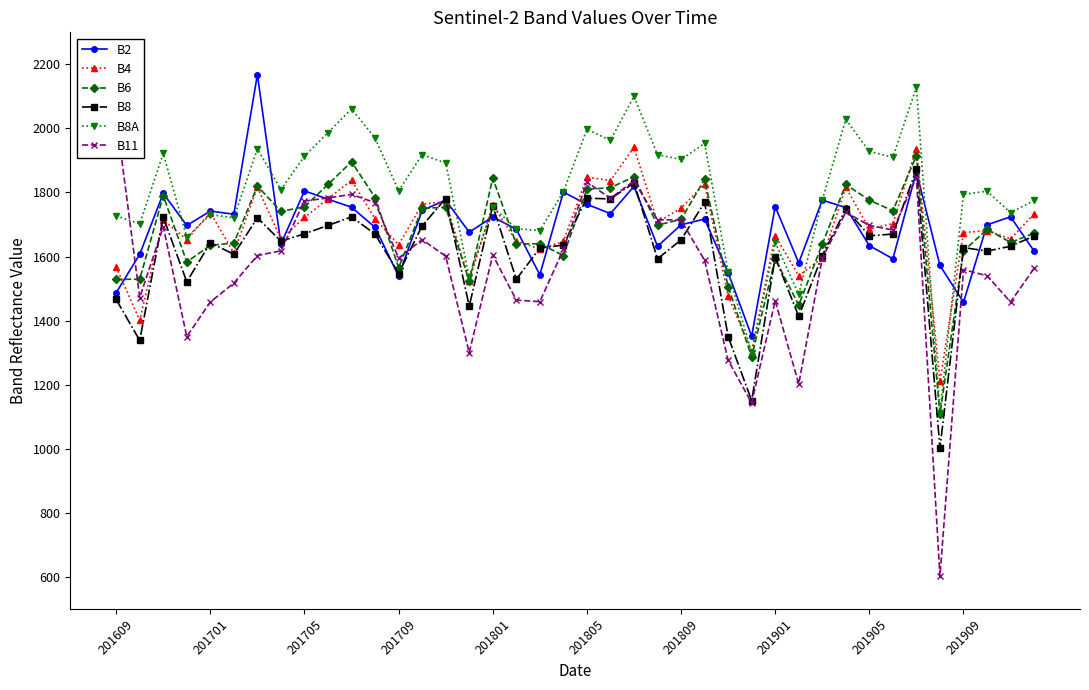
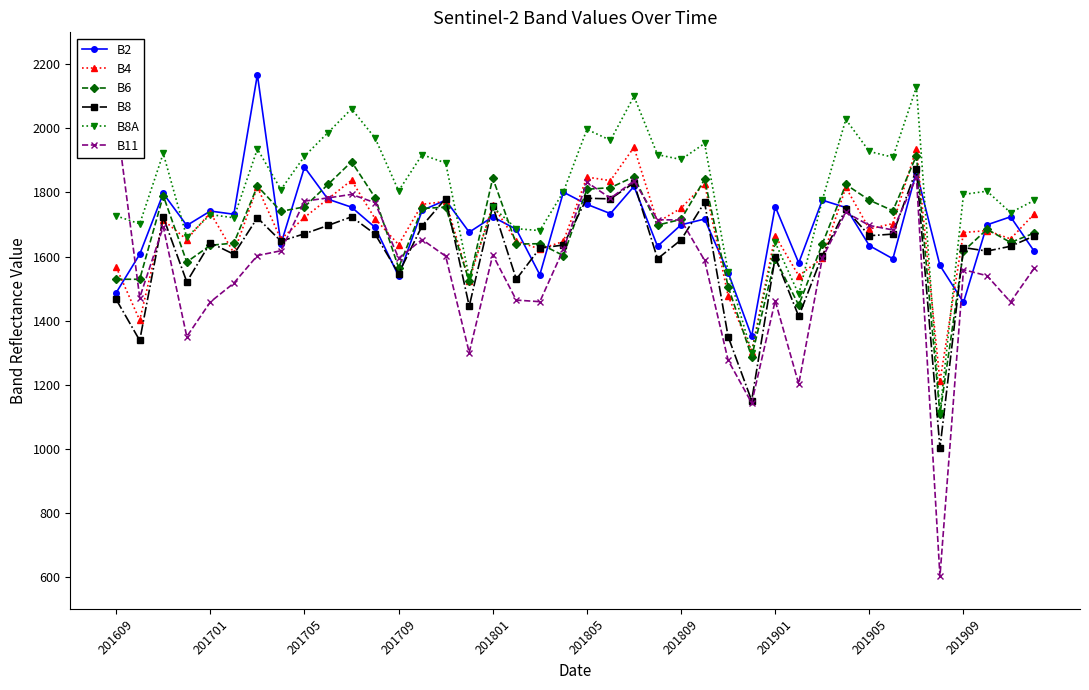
  {
    "B2": {
      "201609": 1490,
-     "201705": 1810,
+     "201705": 1880,
      "201709": 1540,
      "201801": 1720,
      "201805": 1760,
      "201809": 1700,
      "201901": 1760,
      "201905": 1630,
      "201909": 1460
    },
    "B4": {
      "201609": 1570,
      "201705": 1720,
      "201709": 1640,
      "201805": 1850,
      "201809": 1750,
      "201901": 1670,
      "201905": 1690,
      "201909": 1680
    },
    "B8": {
      "201609": 1470,
      "201705": 1670,
      "201709": 1550,
      "201805": 1780,
      "201809": 1650,
      "201905": 1670,
      "201909": 1630
    },
    "B11": {
      "201701": 1460,
      "201705": 1770,
      "201709": 1600,
      "201801": 1610,
      "201805": 1830,
      "201901": 1460,
      "201905": 1700,
      "201909": 1560
    }
  }
